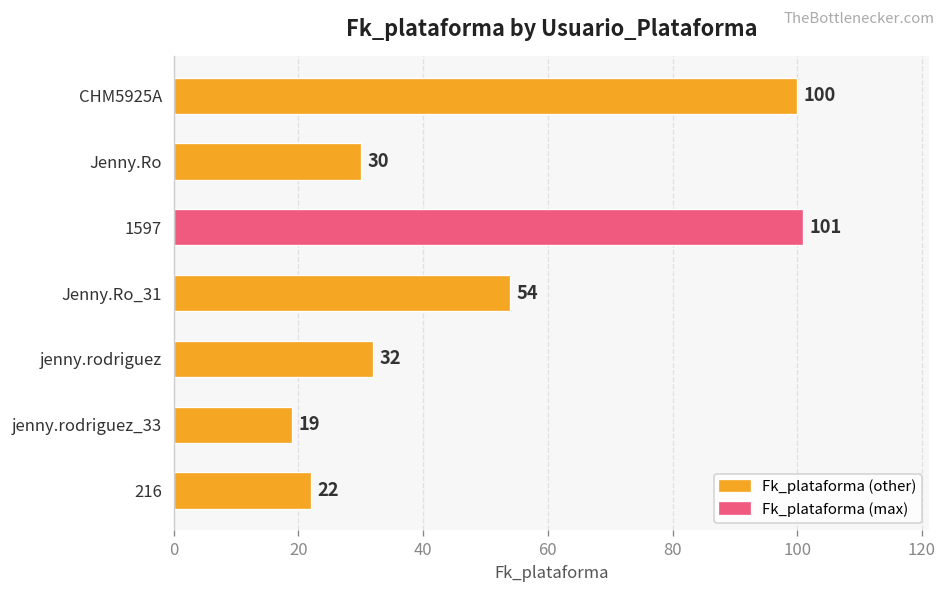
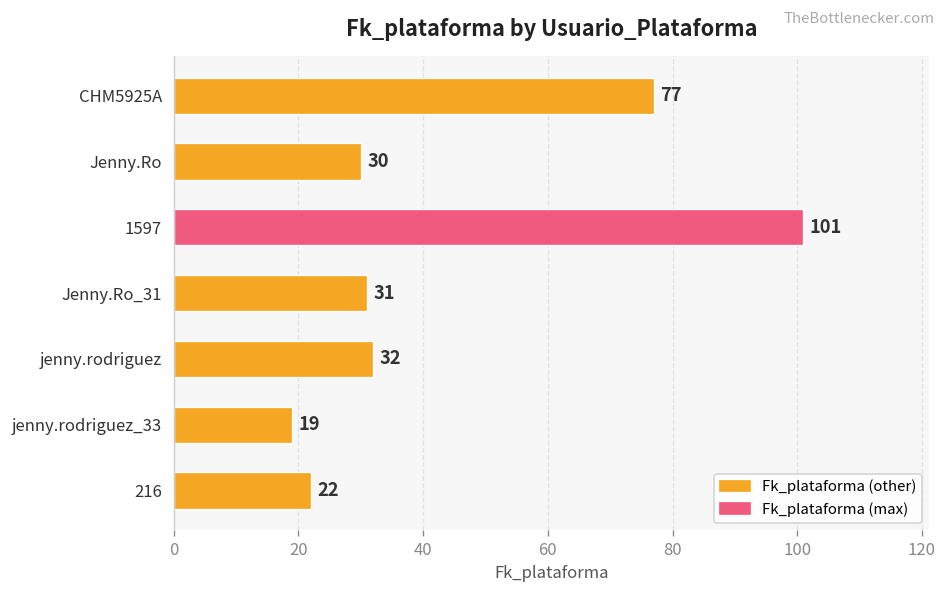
  {
-   "CHM5925A": 100,
+   "CHM5925A": 77,
    "Jenny.Ro": 30,
    "1597": 101,
-   "Jenny.Ro_31": 54,
+   "Jenny.Ro_31": 31,
    "jenny.rodriguez": 32,
    "jenny.rodriguez_33": 19,
    "216": 22
  }
